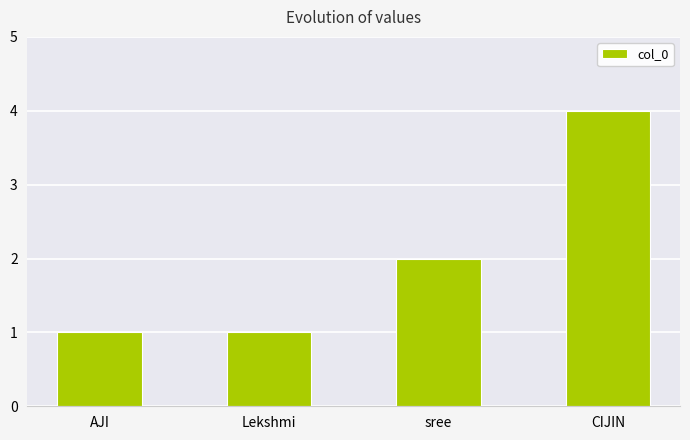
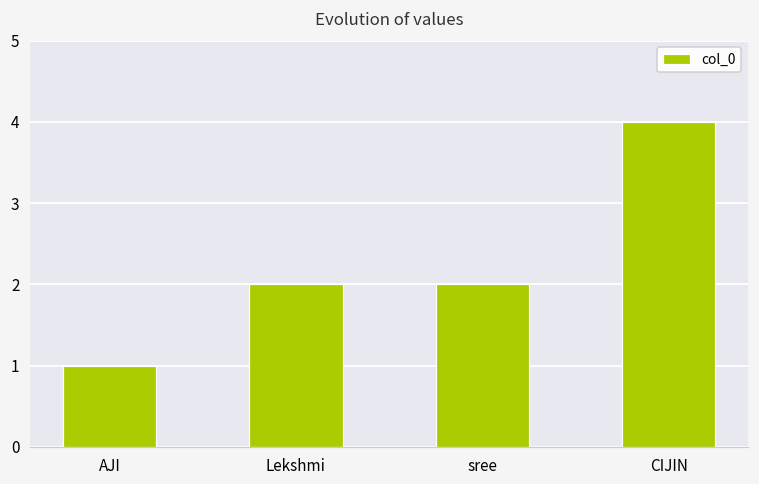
  {
    "AJI": 1,
-   "Lekshmi": 1,
+   "Lekshmi": 2,
    "sree": 2,
    "CIJIN": 4
  }
